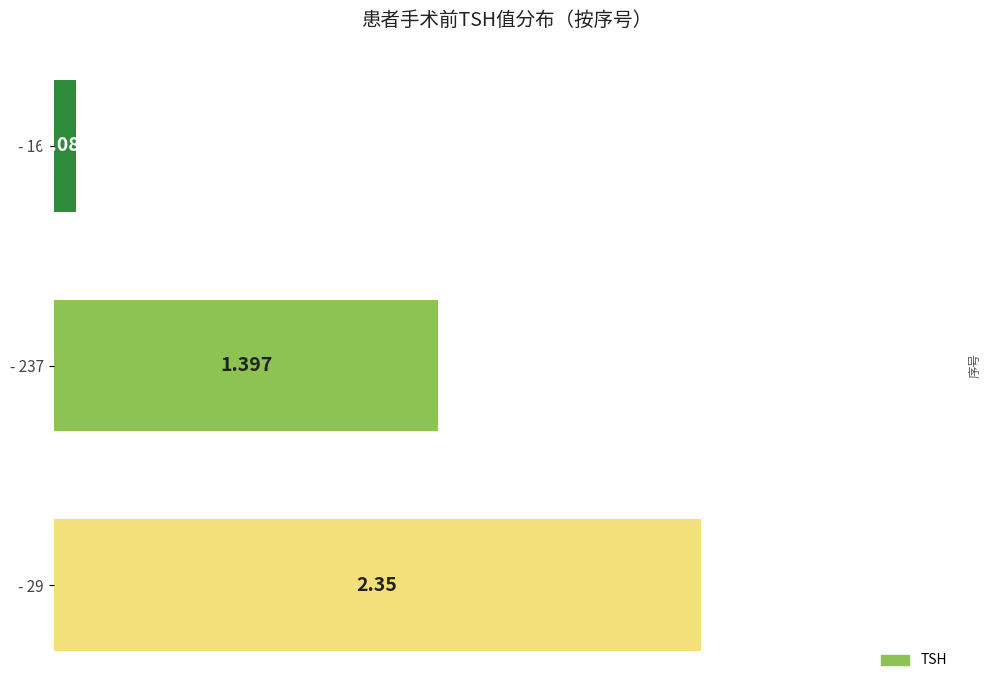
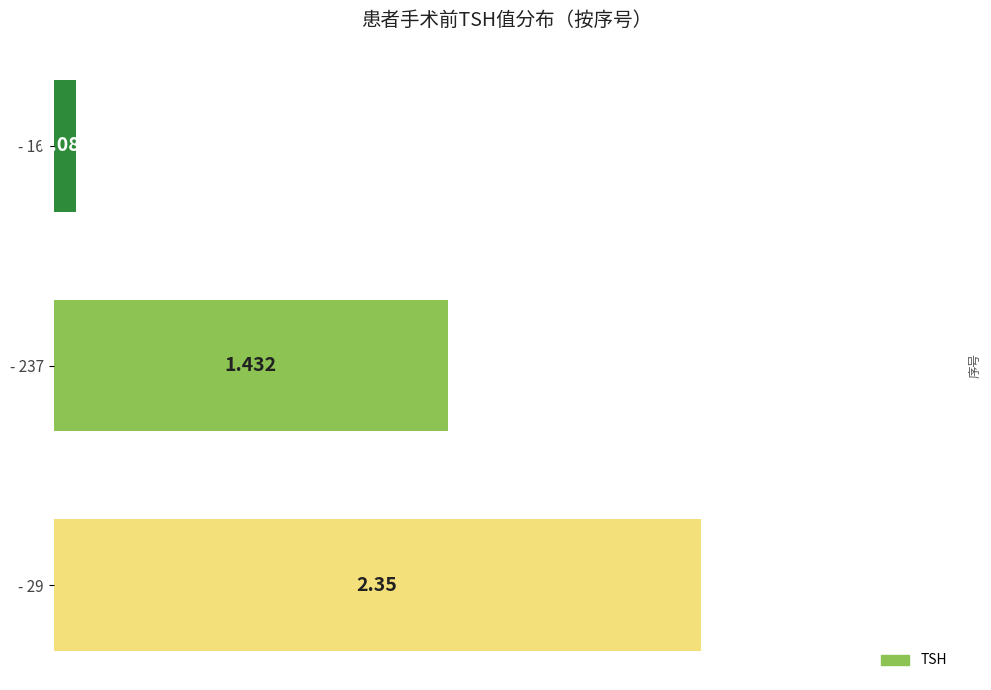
  {
-   "- 237": 1.397,
+   "- 237": 1.432,
    "- 29": 2.35
  }
